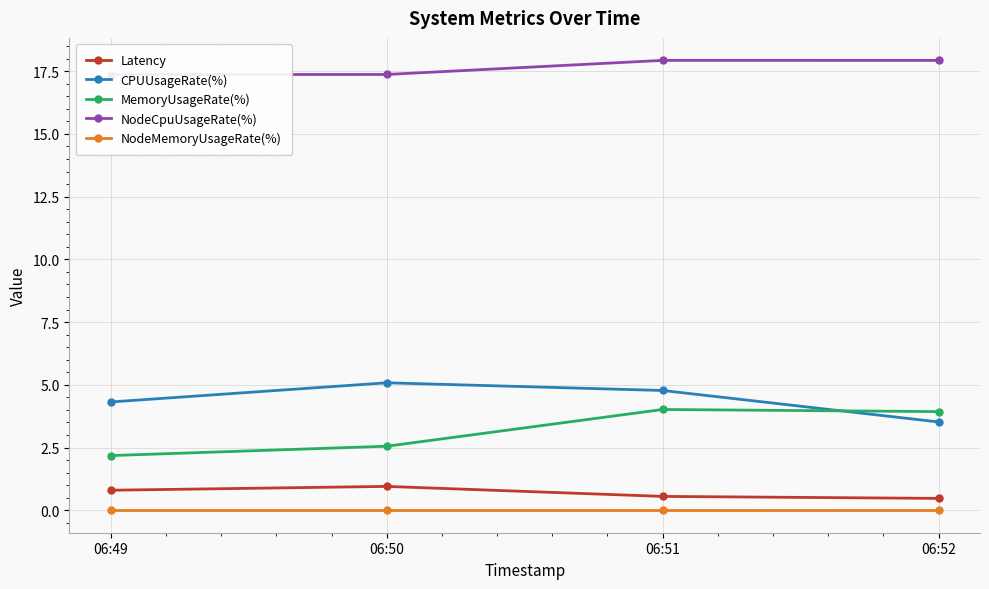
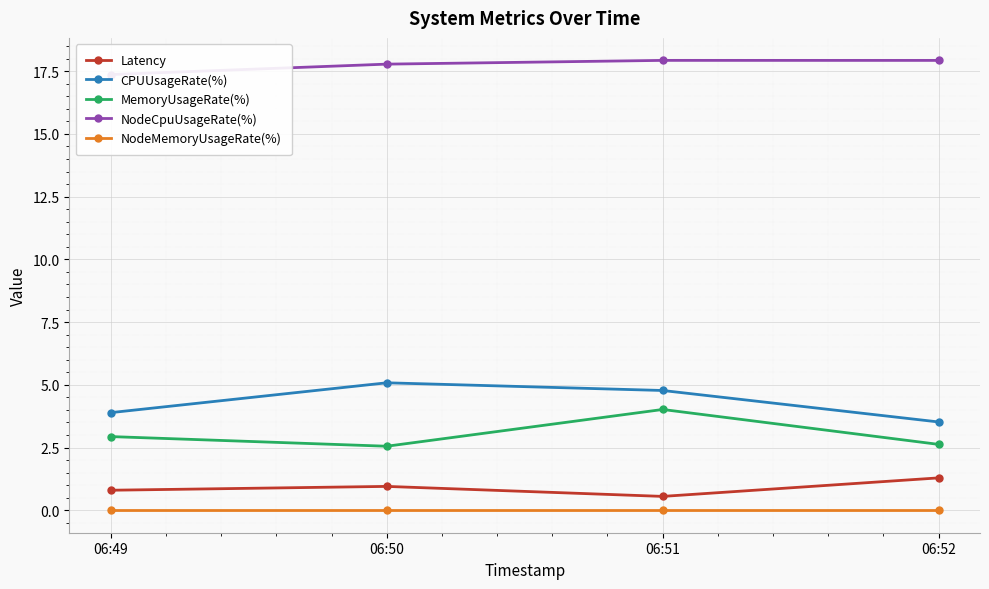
  {
    "Latency": {
      "06:49": 0.8,
      "06:50": 1.0,
      "06:51": 0.6,
-     "06:52": 0.5
+     "06:52": 1.3
    },
    "CPUUsageRate(%)": {
-     "06:49": 4.3,
+     "06:49": 3.9,
      "06:50": 5.1,
      "06:51": 4.8,
      "06:52": 3.5
    },
    "MemoryUsageRate(%)": {
-     "06:49": 2.2,
+     "06:49": 2.9,
      "06:50": 2.6,
      "06:51": 4.0,
-     "06:52": 3.9
+     "06:52": 2.6
    },
    "NodeCpuUsageRate(%)": {
-     "06:50": 17.4,
+     "06:50": 17.8,
      "06:51": 17.9,
      "06:52": 17.9
    },
    "NodeMemoryUsageRate(%)": {
      "06:49": 0.0,
      "06:50": 0.0,
      "06:51": 0.0,
      "06:52": 0.0
    }
  }
